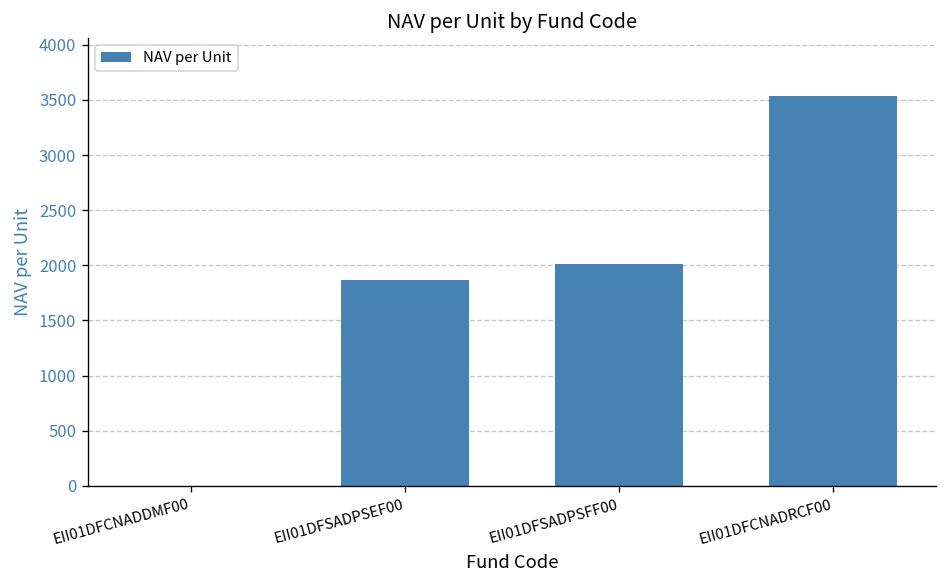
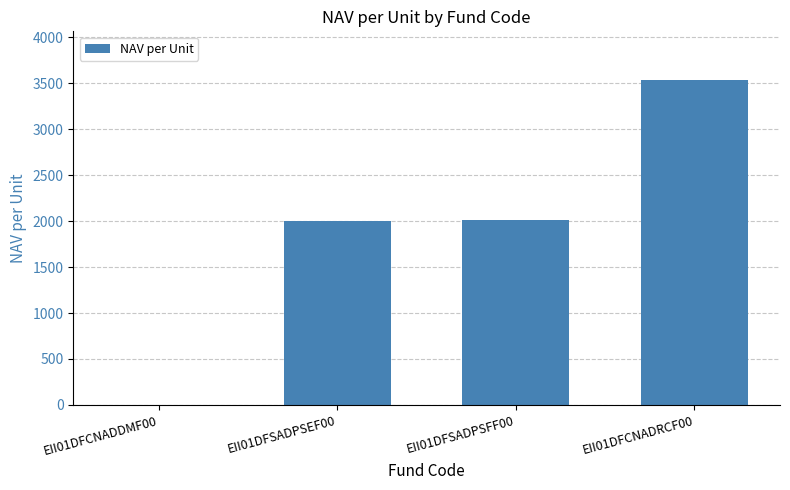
  {
-   "EII01DFSADPSEF00": 1900,
+   "EII01DFSADPSEF00": 2000,
    "EII01DFSADPSFF00": 2000,
    "EII01DFCNADRCF00": 3500
  }
